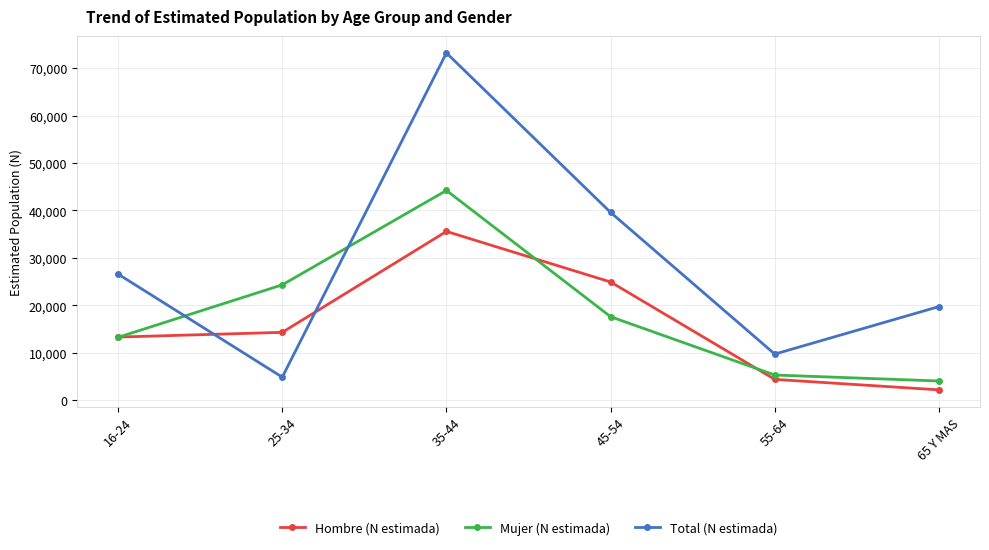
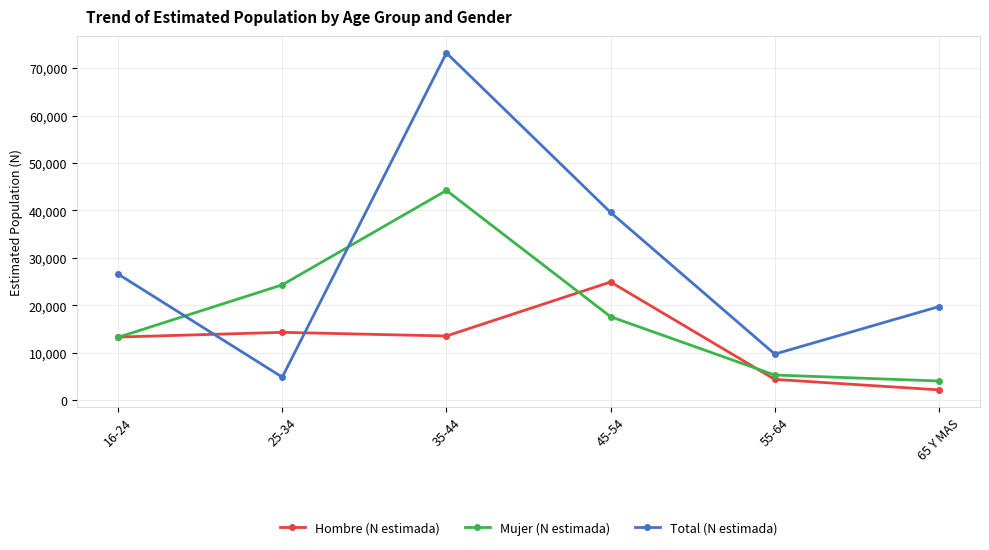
  {
    "Hombre (N estimada)": {
      "25-34": "14,000",
-     "35-44": "36,000",
+     "35-44": "14,000",
      "45-54": "25,000",
      "55-64": "4,000",
      "65 Y MAS": "2,000"
    },
    "Mujer (N estimada)": {
      "25-34": "24,000",
      "35-44": "44,000",
      "45-54": "18,000",
      "55-64": "5,000",
      "65 Y MAS": "4,000"
    },
    "Total (N estimada)": {
      "16-24": "27,000",
      "25-34": "5,000",
      "35-44": "73,000",
      "45-54": "40,000",
      "55-64": "10,000",
      "65 Y MAS": "20,000"
    }
  }
